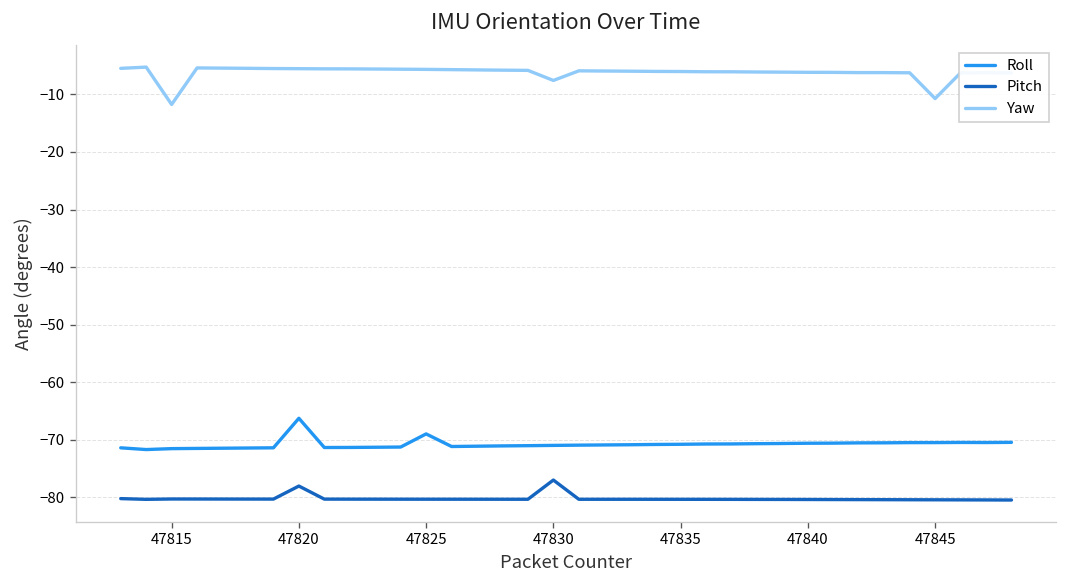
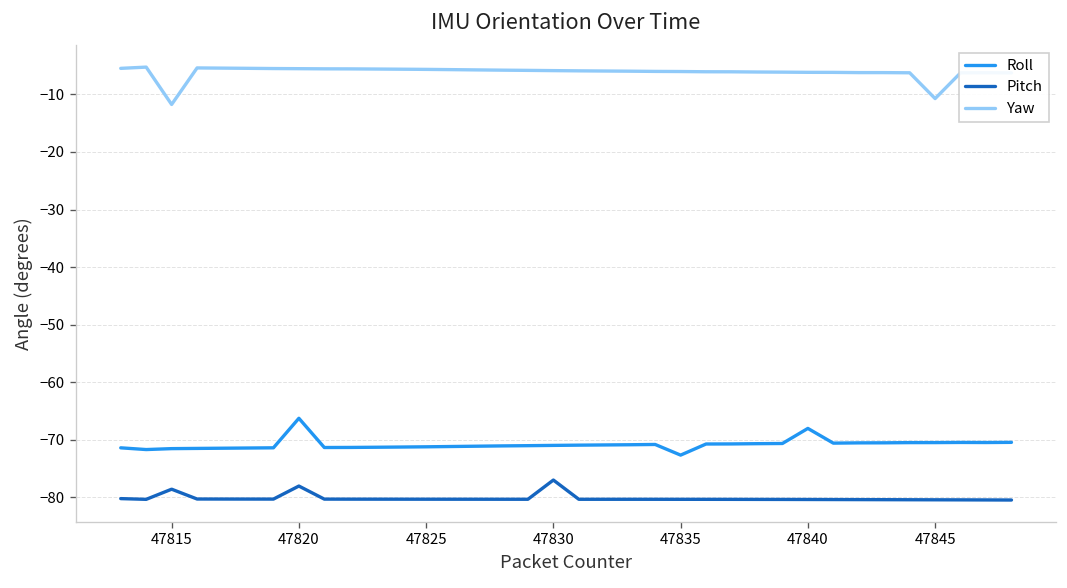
  {
    "Roll": {
      "47815": -72,
      "47820": -66,
-     "47825": -69,
+     "47825": -71,
      "47830": -71,
-     "47835": -71,
-     "47840": -71,
+     "47835": -73,
+     "47840": -68,
      "47845": -70
    },
    "Pitch": {
-     "47815": -80,
+     "47815": -79,
      "47820": -78,
      "47825": -80,
      "47830": -77,
      "47835": -80,
      "47840": -80,
      "47845": -80
    },
    "Yaw": {
      "47815": -12,
      "47820": -6,
      "47825": -6,
-     "47830": -8,
+     "47830": -6,
      "47835": -6,
      "47840": -6,
      "47845": -11
    }
  }
